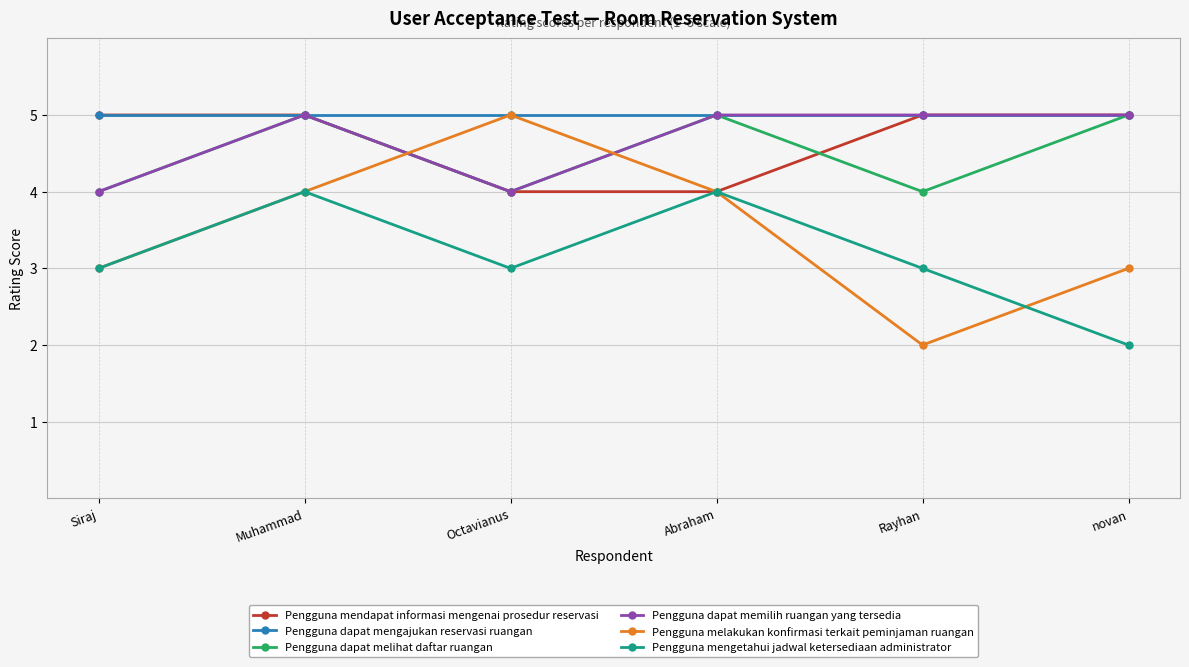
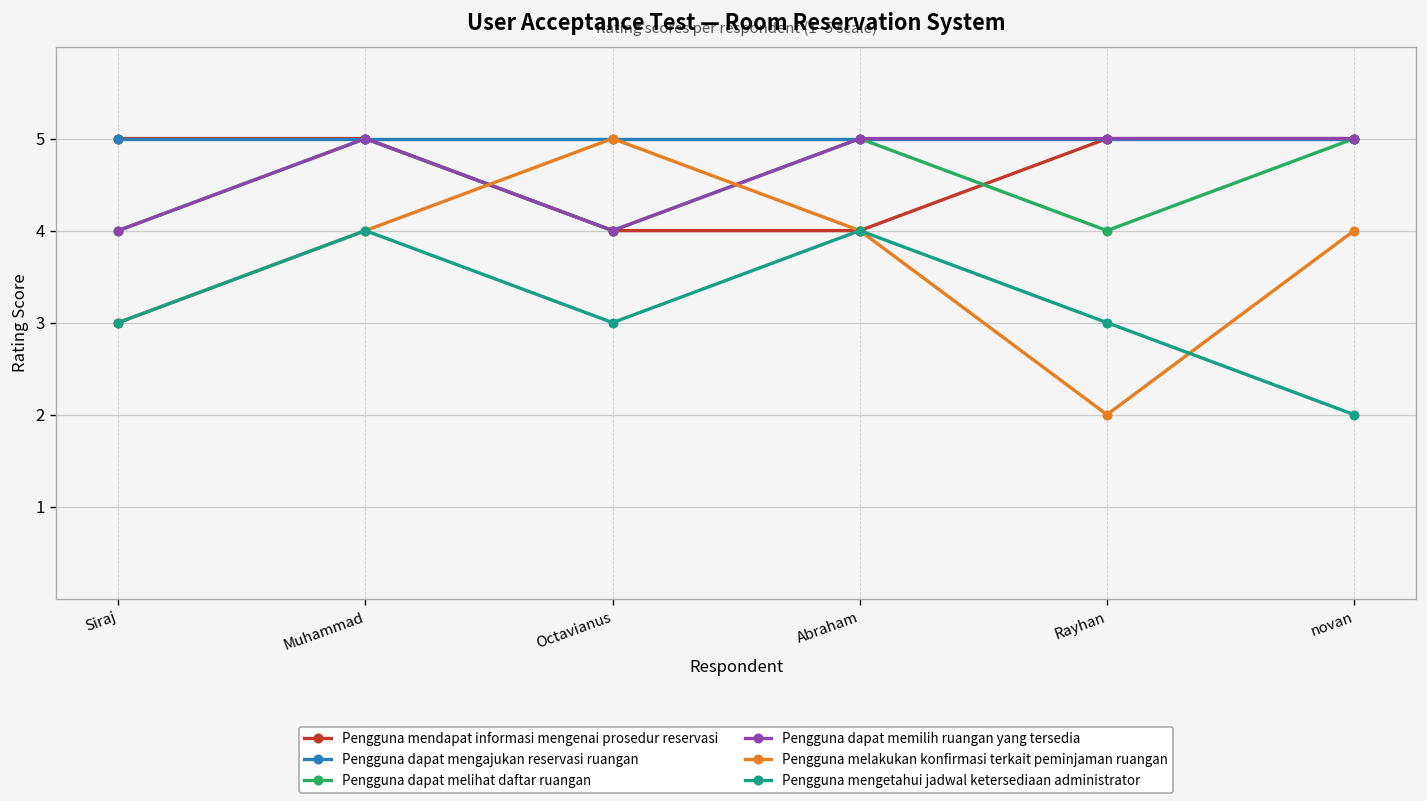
  {
    "Pengguna melakukan konfirmasi terkait peminjaman ruangan": {
      "Rayhan": 2,
-     "novan": 3
+     "novan": 4
    }
  }
